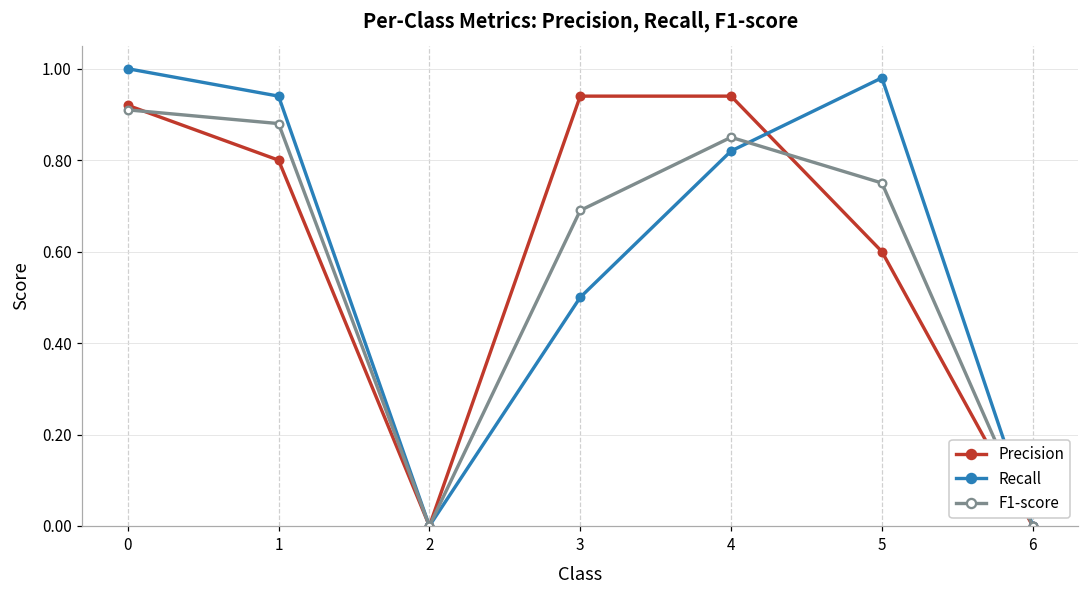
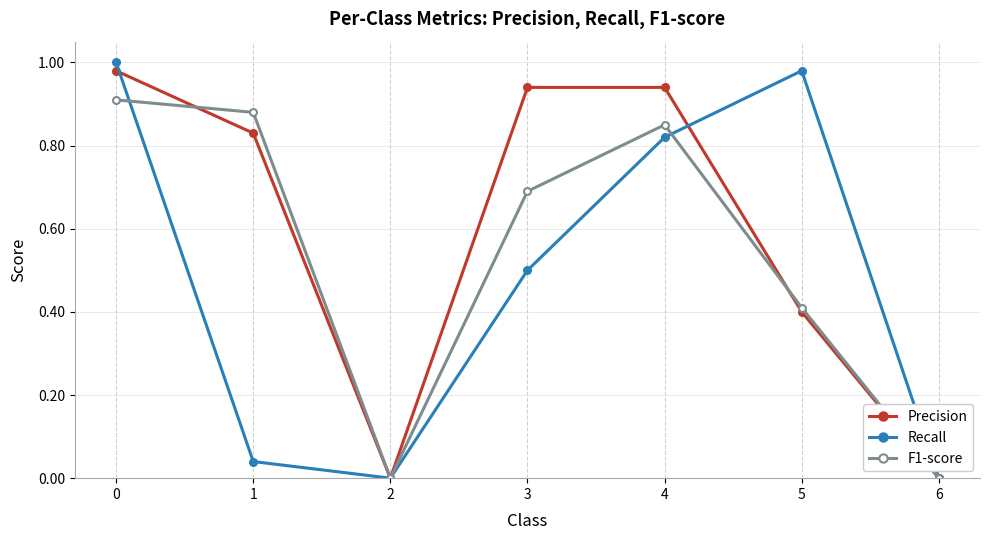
  {
    "Precision": {
-     "0": 0.92,
-     "1": 0.80,
+     "0": 0.98,
+     "1": 0.83,
      "3": 0.94,
      "4": 0.94,
-     "5": 0.6
+     "5": 0.4
    },
    "Recall": {
      "0": 1.00,
-     "1": 0.94,
+     "1": 0.04,
      "3": 0.50,
      "4": 0.82,
      "5": 0.98
    },
    "F1-score": {
      "0": 0.91,
      "1": 0.88,
      "3": 0.69,
      "4": 0.85,
-     "5": 0.75
+     "5": 0.41
    }
  }
